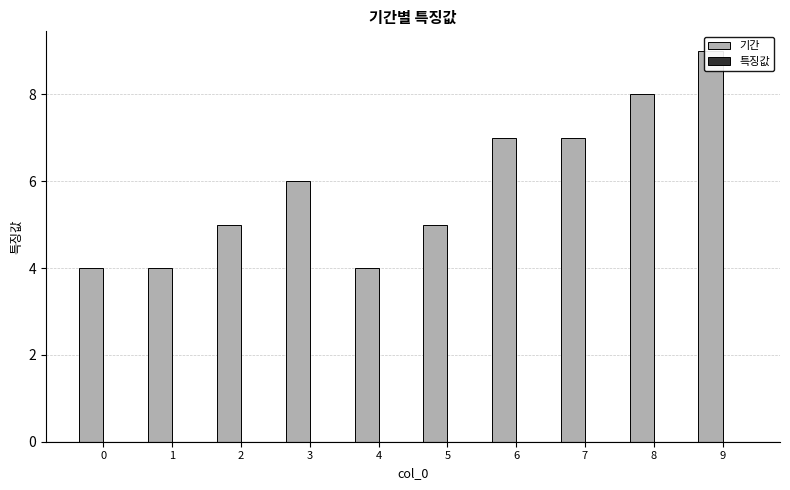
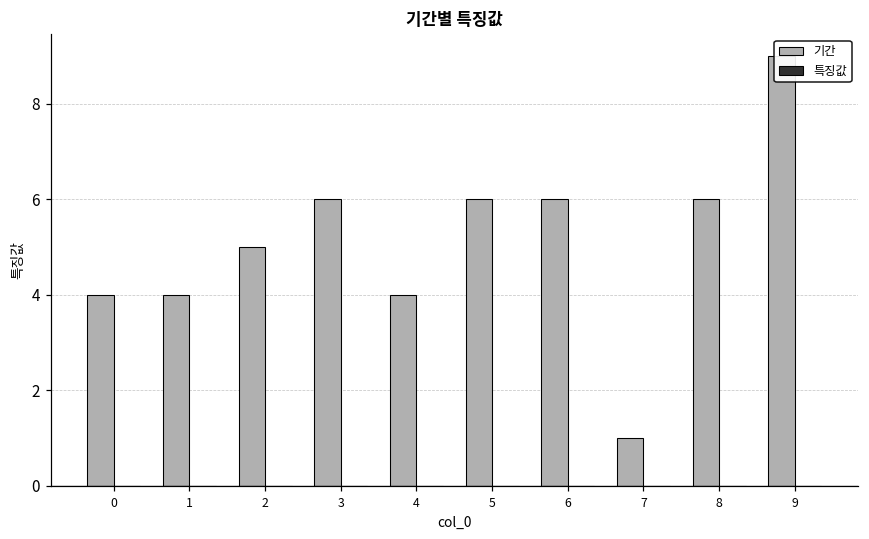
  {
    "기간": {
      "0": 4,
      "1": 4,
      "2": 5,
      "3": 6,
      "4": 4,
-     "5": 5,
-     "6": 7,
-     "7": 7,
-     "8": 8
+     "5": 6,
+     "6": 6,
+     "7": 1,
+     "8": 6
    },
    "특징값": {
      "7": 0
    }
  }
